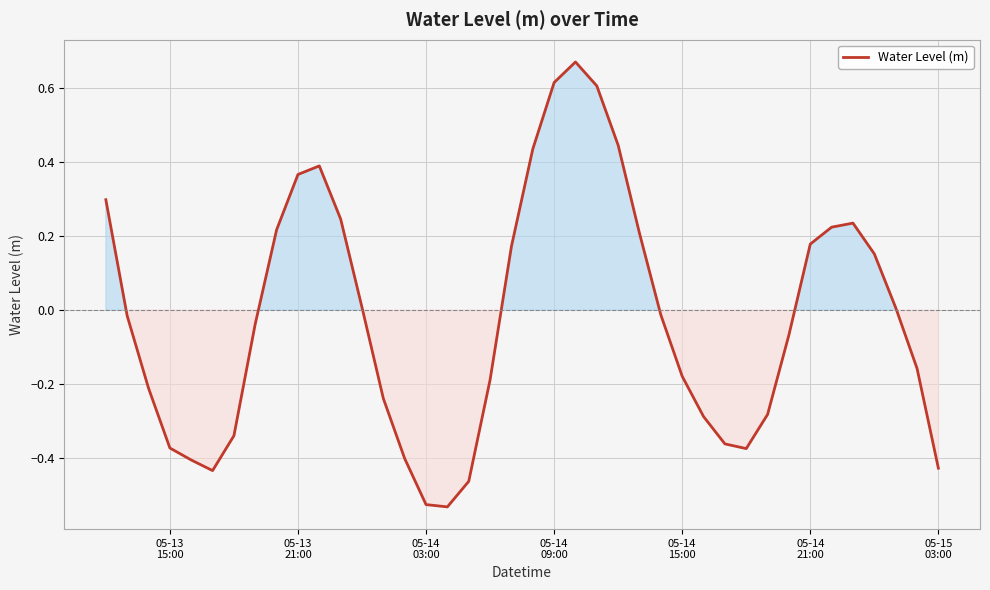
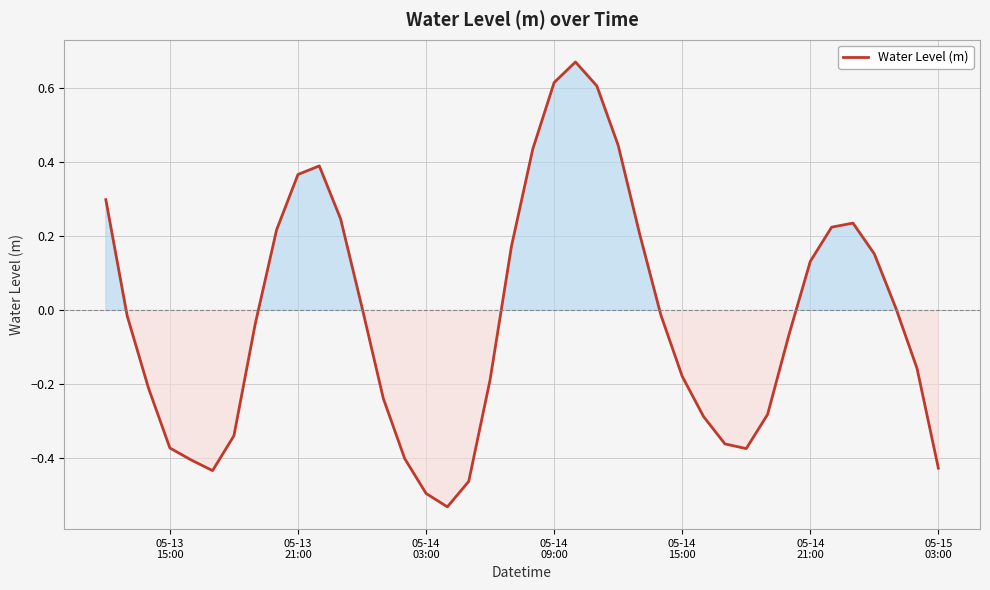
  {
    "05-13 15:00": -0.37,
    "05-13 21:00": 0.37,
-   "05-14 03:00": -0.52,
+   "05-14 03:00": -0.49,
    "05-14 09:00": 0.61,
    "05-14 15:00": -0.18,
-   "05-14 21:00": 0.18,
+   "05-14 21:00": 0.13,
    "05-15 03:00": -0.43
  }
